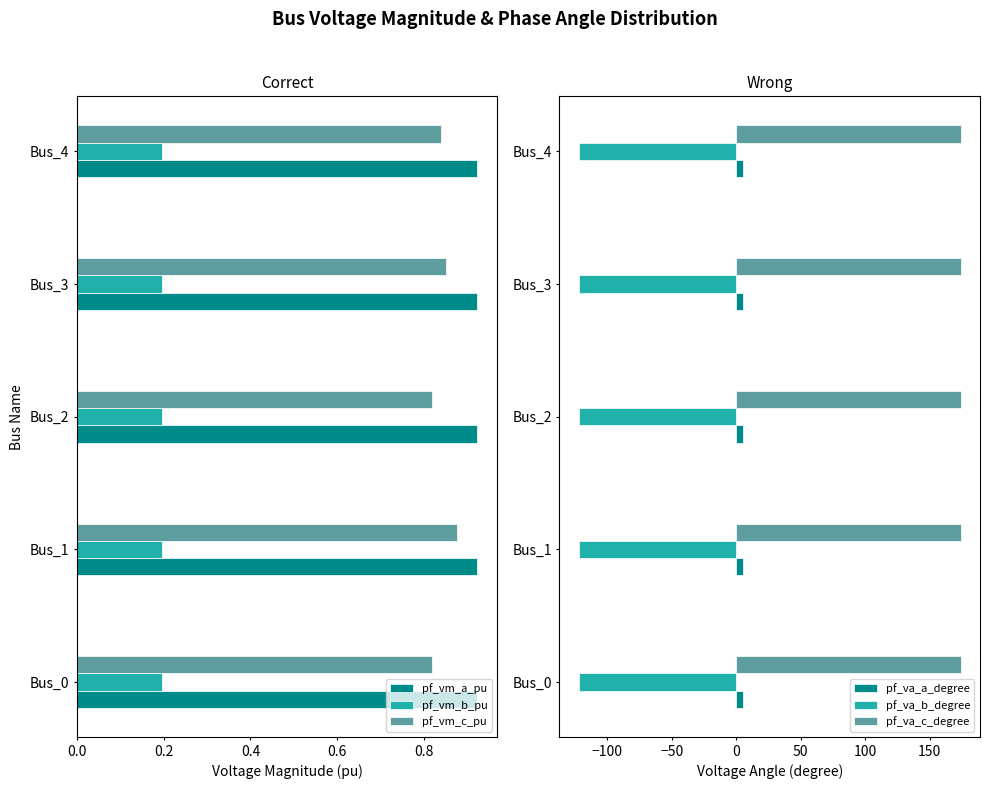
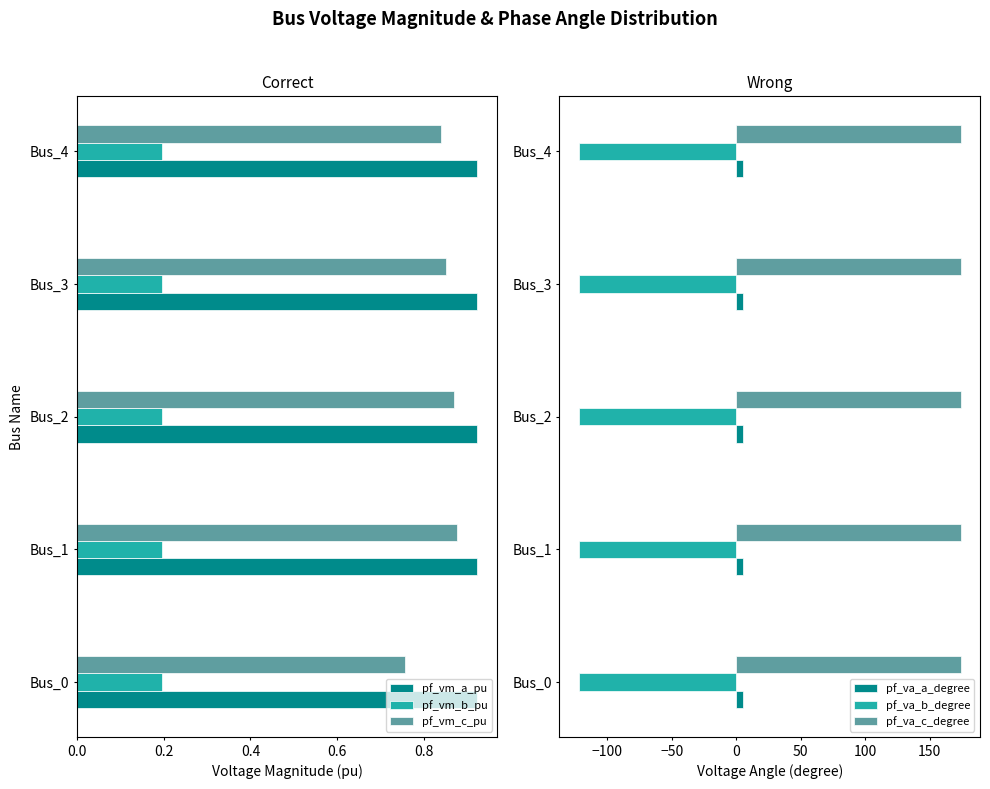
  {
    "Correct": {
      "pf_vm_c_pu": {
        "Bus_4": 0.84,
        "Bus_3": 0.85,
-       "Bus_2": 0.82,
+       "Bus_2": 0.87,
        "Bus_1": 0.88,
-       "Bus_0": 0.82
+       "Bus_0": 0.76
      }
    },
    "Wrong": {
      "pf_va_c_degree": {
        "Bus_4": 174,
        "Bus_3": 174,
        "Bus_2": 174,
        "Bus_1": 174,
        "Bus_0": 174
      }
    }
  }
